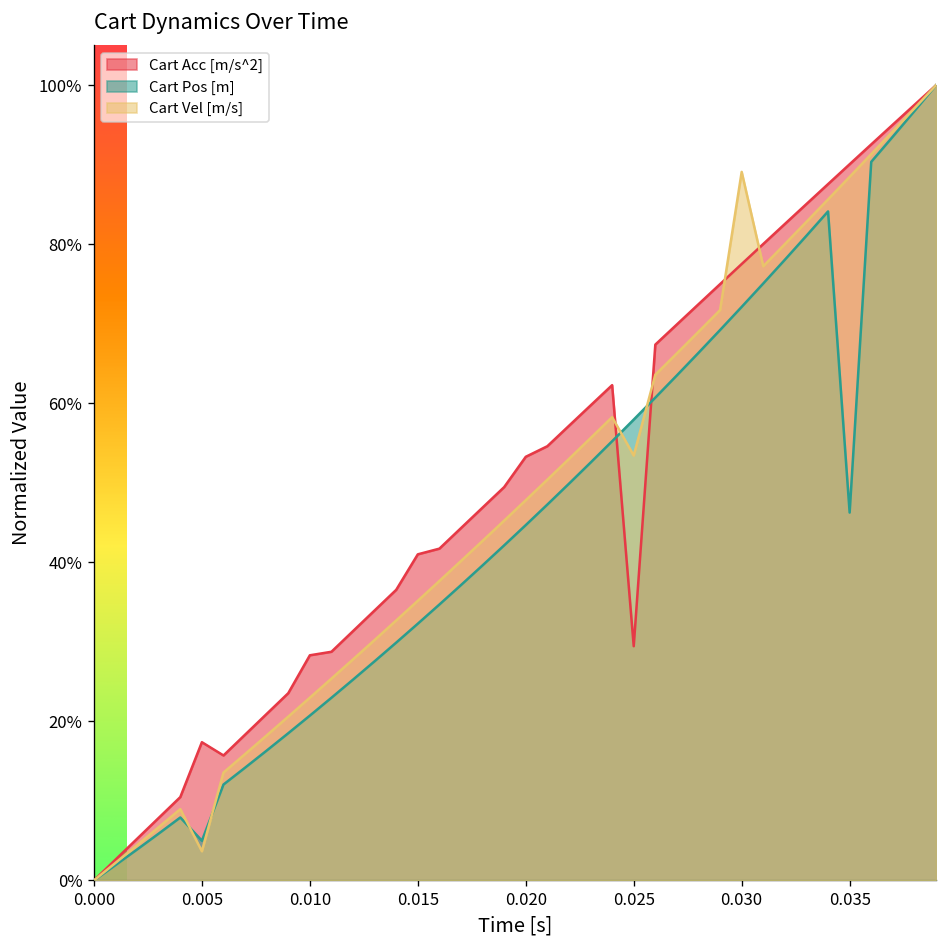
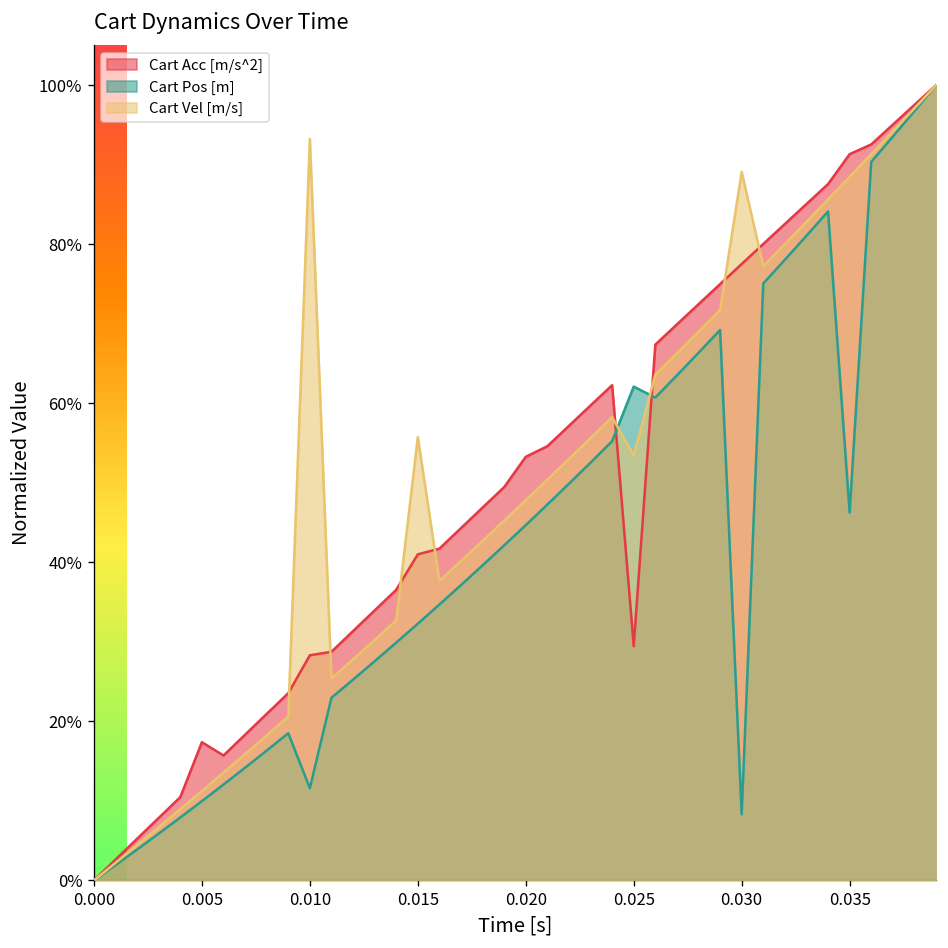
  {
    "Cart Acc [m/s^2]": {
      "0.005": "17%",
      "0.010": "28%",
      "0.015": "41%",
      "0.020": "53%",
      "0.025": "29%",
      "0.030": "78%",
-     "0.035": "90%"
+     "0.035": "91%"
    },
    "Cart Pos [m]": {
-     "0.005": "5%",
-     "0.010": "21%",
+     "0.005": "10%",
+     "0.010": "12%",
      "0.015": "32%",
      "0.020": "45%",
-     "0.025": "58%",
-     "0.030": "72%",
+     "0.025": "62%",
+     "0.030": "8%",
      "0.035": "46%"
    },
    "Cart Vel [m/s]": {
-     "0.005": "4%",
-     "0.010": "23%",
-     "0.015": "35%",
+     "0.005": "11%",
+     "0.010": "93%",
+     "0.015": "56%",
      "0.020": "48%",
      "0.025": "53%",
      "0.030": "89%",
      "0.035": "88%"
    }
  }
